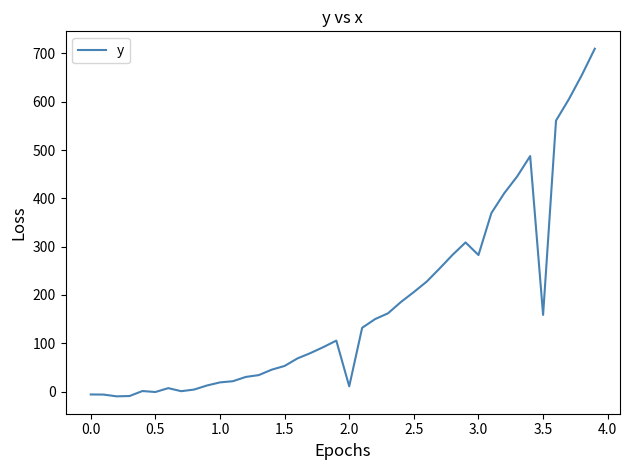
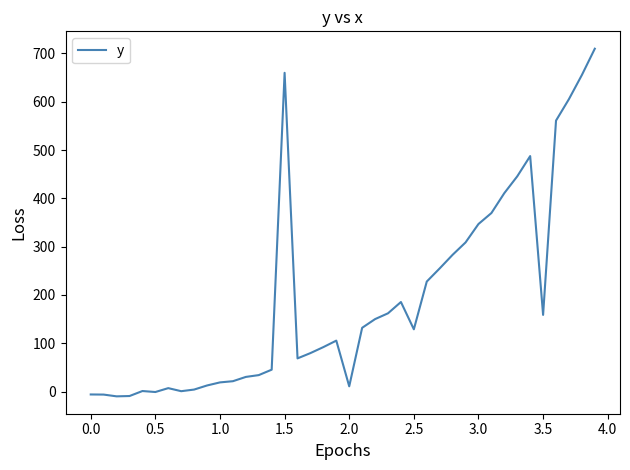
  {
    "0.0": -10,
    "0.5": 0,
    "1.0": 20,
-   "1.5": 50,
+   "1.5": 660,
    "2.0": 10,
-   "2.5": 210,
-   "3.0": 280,
+   "2.5": 130,
+   "3.0": 350,
    "3.5": 160
  }
